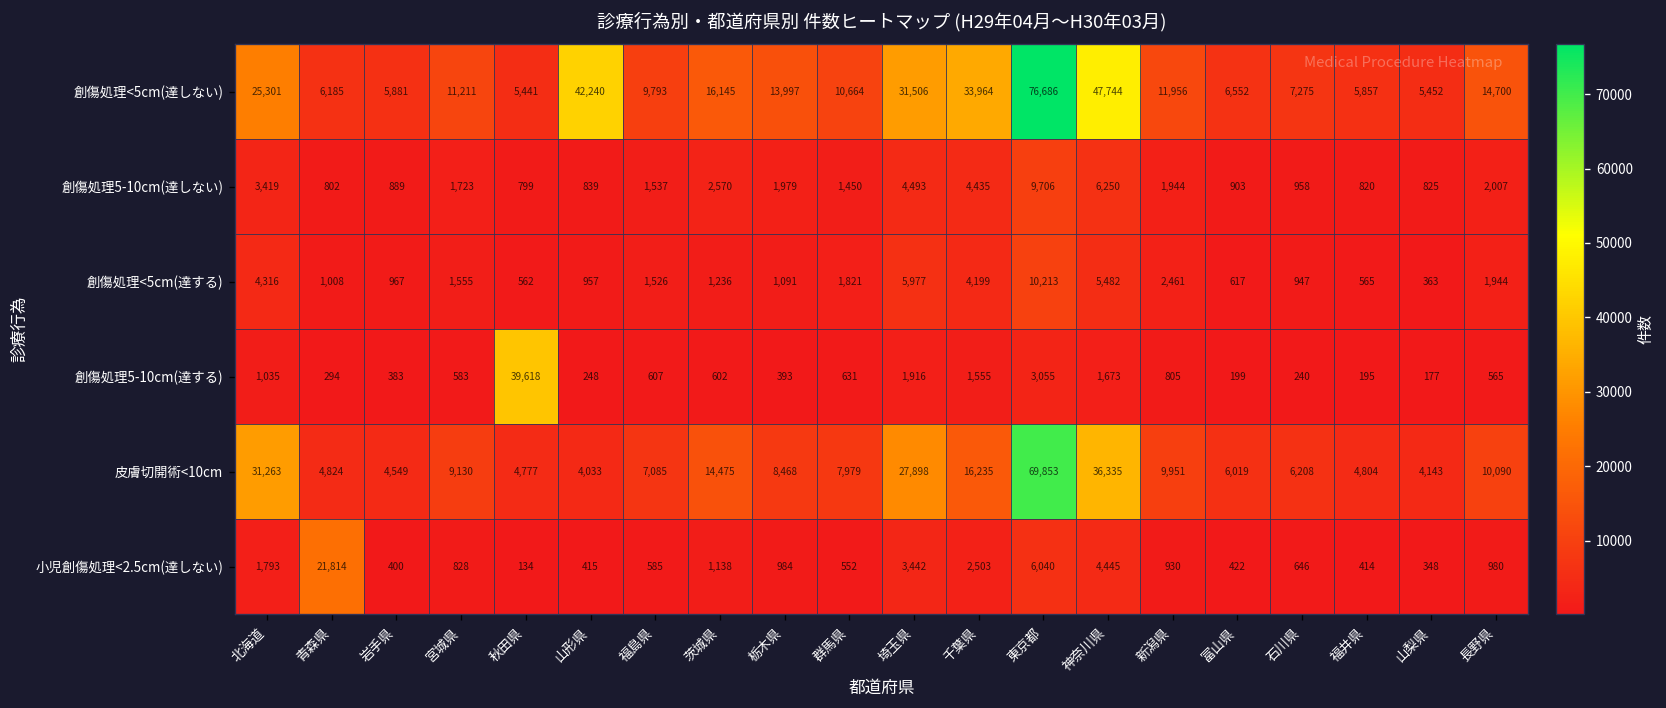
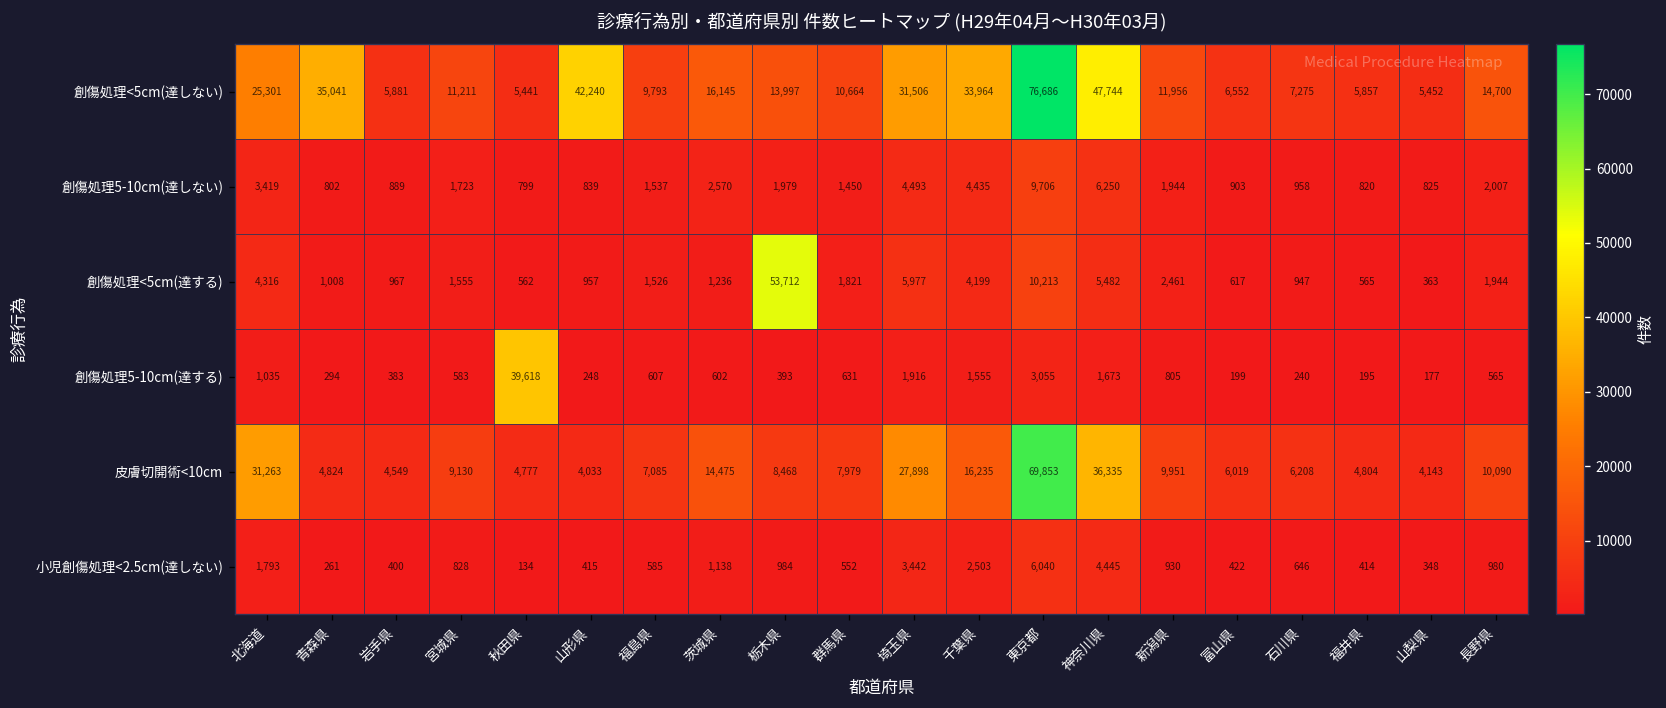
  {
    "創傷処理<5cm(達しない)": {
      "北海道": "25,301",
-     "青森県": "6,185",
+     "青森県": "35,041",
      "岩手県": "5,881",
      "宮城県": "11,211",
      "秋田県": "5,441",
      "山形県": "42,240",
      "福島県": "9,793",
      "茨城県": "16,145",
      "栃木県": "13,997",
      "群馬県": "10,664",
      "埼玉県": "31,506",
      "千葉県": "33,964",
      "東京都": "76,686",
      "神奈川県": "47,744",
      "新潟県": "11,956",
      "富山県": "6,552",
      "石川県": "7,275",
      "福井県": "5,857",
      "長野県": "14,700"
    },
    "創傷処理5-10cm(達しない)": {
      "北海道": "3,419",
      "青森県": "802",
      "岩手県": "889",
      "宮城県": "1,723",
      "秋田県": "799",
      "山形県": "839",
      "福島県": "1,537",
      "茨城県": "2,570",
      "栃木県": "1,979",
      "群馬県": "1,450",
      "埼玉県": "4,493",
      "千葉県": "4,435",
      "東京都": "9,706",
      "神奈川県": "6,250",
      "新潟県": "1,944",
      "富山県": "903",
      "石川県": "958",
      "福井県": "820",
      "山梨県": "825",
      "長野県": "2,007"
    },
    "創傷処理<5cm(達する)": {
      "北海道": "4,316",
      "青森県": "1,008",
      "岩手県": "967",
      "宮城県": "1,555",
      "秋田県": "562",
      "山形県": "957",
      "福島県": "1,526",
      "茨城県": "1,236",
-     "栃木県": "1,091",
+     "栃木県": "53,712",
      "群馬県": "1,821",
      "埼玉県": "5,977",
      "千葉県": "4,199",
      "東京都": "10,213",
      "神奈川県": "5,482",
      "新潟県": "2,461",
      "富山県": "617",
      "石川県": "947",
      "福井県": "565",
      "山梨県": "363",
      "長野県": "1,944"
    },
    "創傷処理5-10cm(達する)": {
      "北海道": "1,035",
      "青森県": "294",
      "岩手県": "383",
      "宮城県": "583",
      "秋田県": "39,618",
      "山形県": "248",
      "福島県": "607",
      "茨城県": "602",
      "栃木県": "393",
      "群馬県": "631",
      "埼玉県": "1,916",
      "千葉県": "1,555",
      "東京都": "3,055",
      "神奈川県": "1,673",
      "新潟県": "805",
      "富山県": "199",
      "石川県": "240",
      "福井県": "195",
      "山梨県": "177",
      "長野県": "565"
    },
    "皮膚切開術<10cm": {
      "北海道": "31,263",
      "青森県": "4,824",
      "岩手県": "4,549",
      "宮城県": "9,130",
      "秋田県": "4,777",
      "山形県": "4,033",
      "福島県": "7,085",
      "茨城県": "14,475",
      "栃木県": "8,468",
      "群馬県": "7,979",
      "埼玉県": "27,898",
      "千葉県": "16,235",
      "東京都": "69,853",
      "神奈川県": "36,335",
      "新潟県": "9,951",
      "富山県": "6,019",
      "石川県": "6,208",
      "福井県": "4,804",
      "山梨県": "4,143",
      "長野県": "10,090"
    },
    "小児創傷処理<2.5cm(達しない)": {
      "北海道": "1,793",
-     "青森県": "21,814",
+     "青森県": "261",
      "岩手県": "400",
      "宮城県": "828",
      "秋田県": "134",
      "山形県": "415",
      "福島県": "585",
      "茨城県": "1,138",
      "栃木県": "984",
      "群馬県": "552",
      "埼玉県": "3,442",
      "千葉県": "2,503",
      "東京都": "6,040",
      "神奈川県": "4,445",
      "新潟県": "930",
      "富山県": "422",
      "石川県": "646",
      "福井県": "414",
      "山梨県": "348",
      "長野県": "980"
    }
  }
